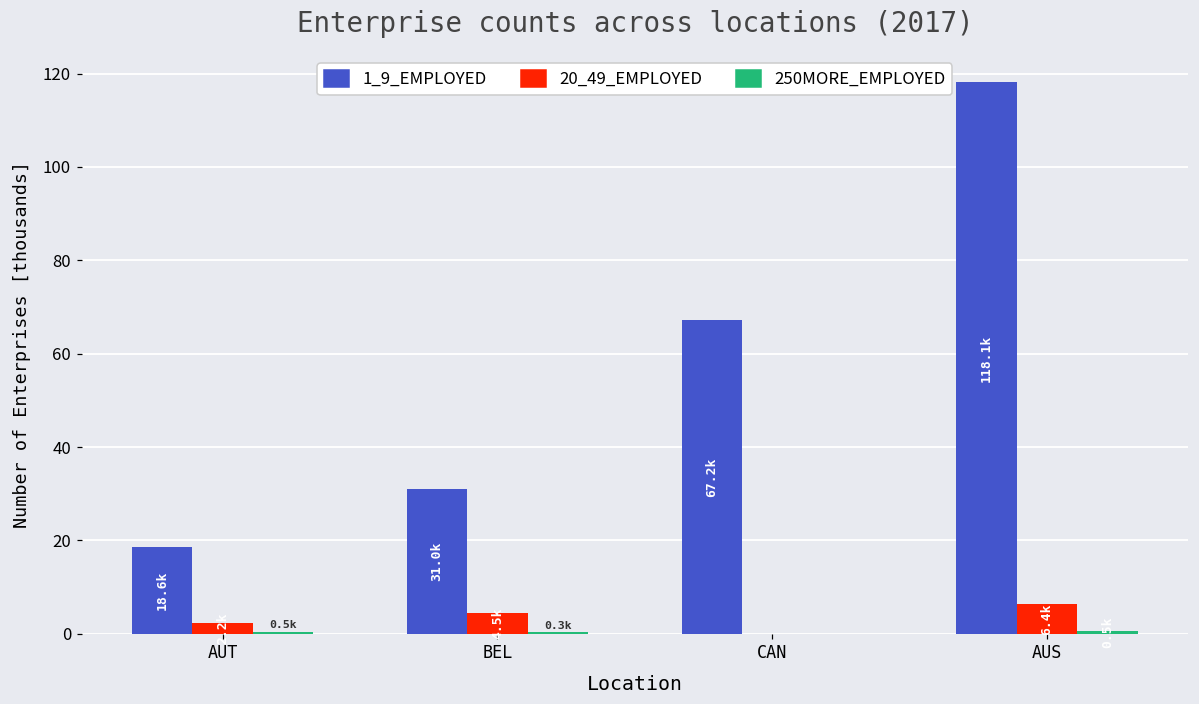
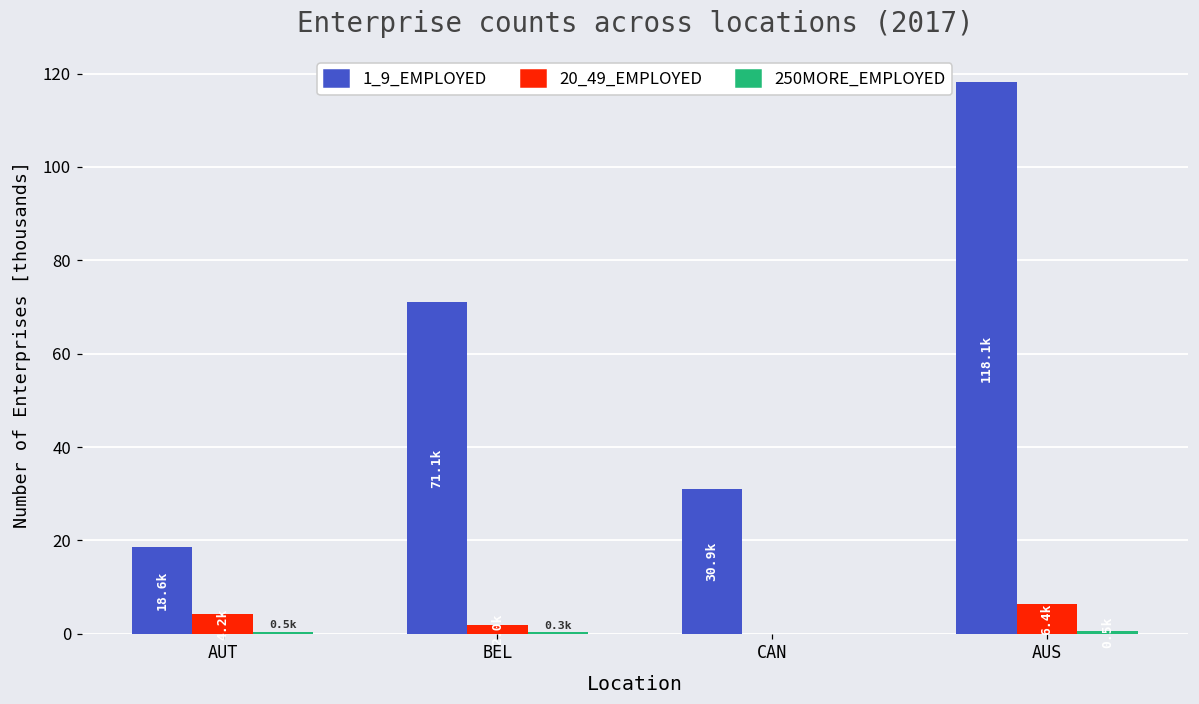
  {
    "1_9_EMPLOYED": {
      "AUT": "18.6k",
-     "BEL": "31.0k",
-     "CAN": "67.2k",
+     "BEL": "71.1k",
+     "CAN": "30.9k",
      "AUS": "118.1k"
    },
    "20_49_EMPLOYED": {
-     "AUT": "2",
-     "BEL": "5",
+     "AUT": "4",
+     "BEL": "2",
      "CAN": "0"
    },
    "250MORE_EMPLOYED": {
      "AUT": "0.5k",
      "BEL": "0.3k"
    }
  }
